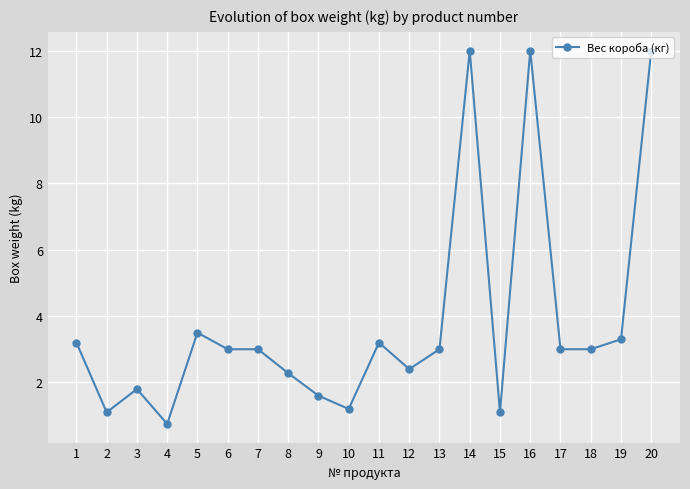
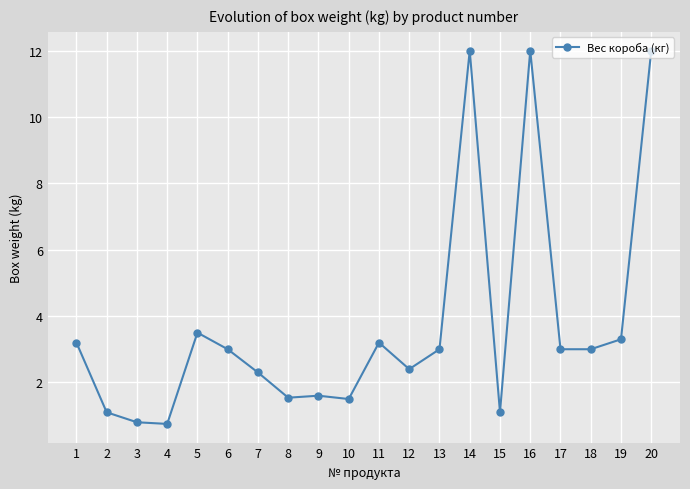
  {
    "1": 3.2,
    "2": 1.1,
-   "3": 1.8,
+   "3": 0.8,
    "4": 0.8,
    "5": 3.5,
    "6": 3.0,
-   "7": 3.0,
-   "8": 2.3,
+   "7": 2.3,
+   "8": 1.5,
    "9": 1.6,
-   "10": 1.2,
+   "10": 1.5,
    "11": 3.2,
    "12": 2.4,
    "13": 3.0,
    "14": 12.0,
    "15": 1.1,
    "16": 12.0,
    "17": 3.0,
    "18": 3.0,
    "19": 3.3
  }
